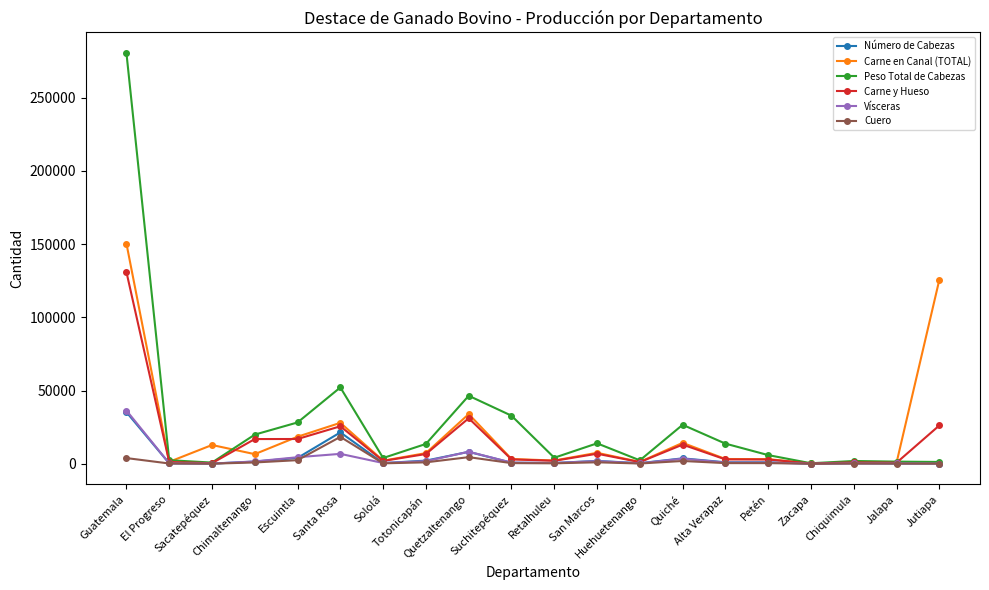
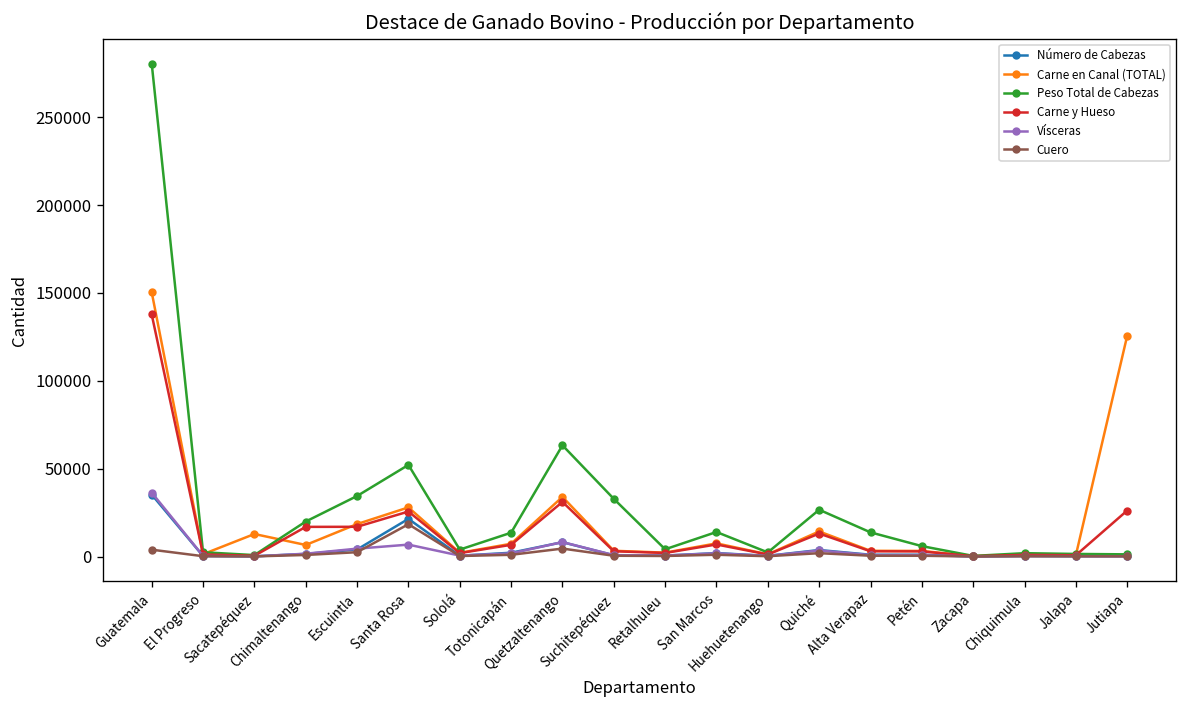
  {
    "Número de Cabezas": {
      "Santa Rosa": 21000
    },
    "Carne en Canal (TOTAL)": {
      "Guatemala": 150000,
      "Sacatepéquez": 13000,
      "Chimaltenango": 7000,
      "Santa Rosa": 28000,
      "Quetzaltenango": 34000,
      "Jutiapa": 126000
    },
    "Peso Total de Cabezas": {
      "Guatemala": 281000,
      "Chimaltenango": 20000,
-     "Escuintla": 28000,
+     "Escuintla": 34000,
      "Santa Rosa": 52000,
      "Sololá": 4000,
      "Totonicapán": 14000,
-     "Quetzaltenango": 46000,
+     "Quetzaltenango": 63000,
      "Suchitepéquez": 33000,
      "Retalhuleu": 4000,
      "San Marcos": 14000,
      "Quiché": 27000,
      "Alta Verapaz": 14000,
      "Petén": 6000
    },
    "Carne y Hueso": {
-     "Guatemala": 131000,
+     "Guatemala": 138000,
      "Chimaltenango": 17000,
      "Santa Rosa": 26000,
      "Quetzaltenango": 31000,
      "Jutiapa": 26000
    },
    "Vísceras": {
      "Santa Rosa": 7000
    },
    "Cuero": {
      "Guatemala": 4000,
      "Santa Rosa": 18000,
      "Quetzaltenango": 5000
    }
  }
